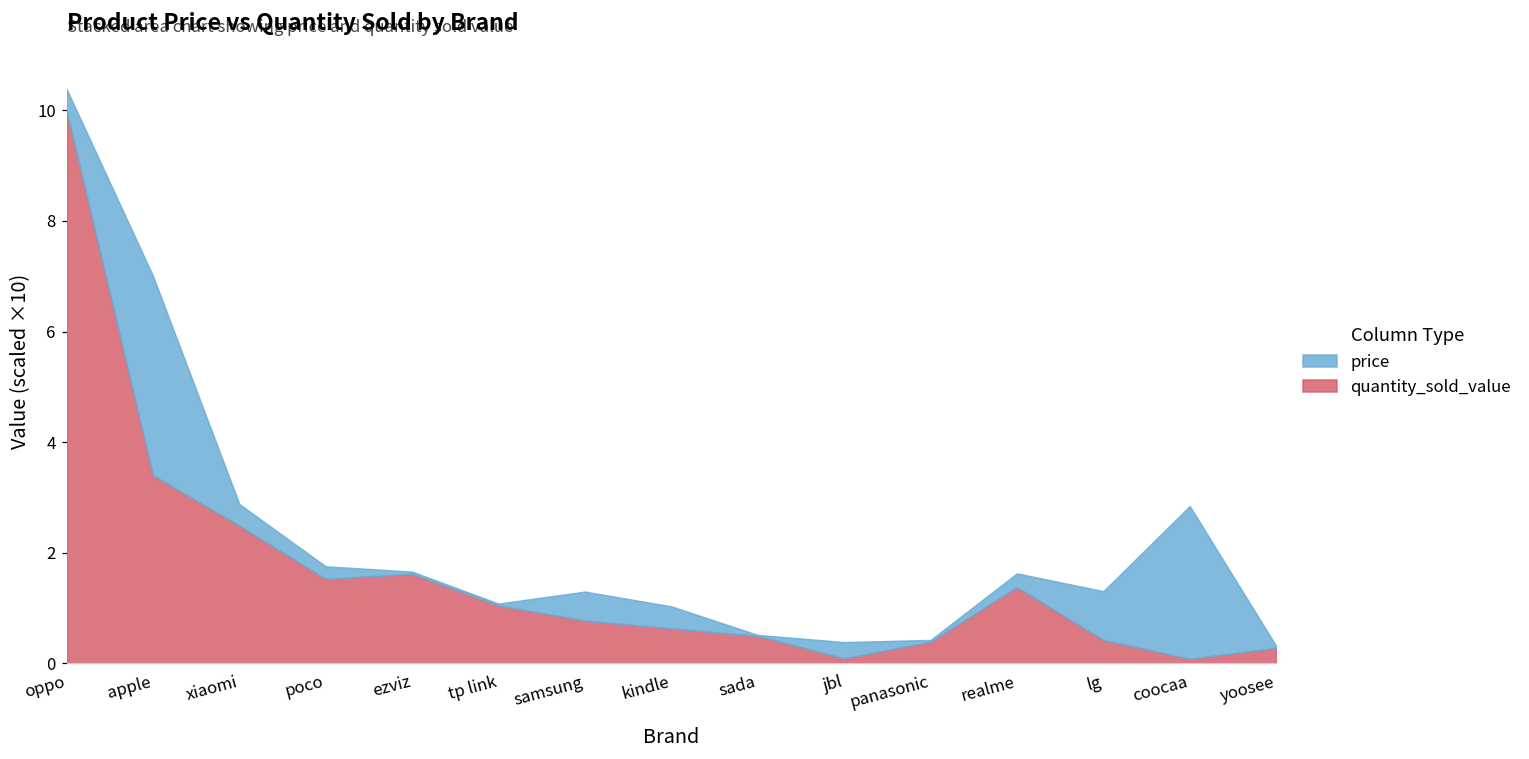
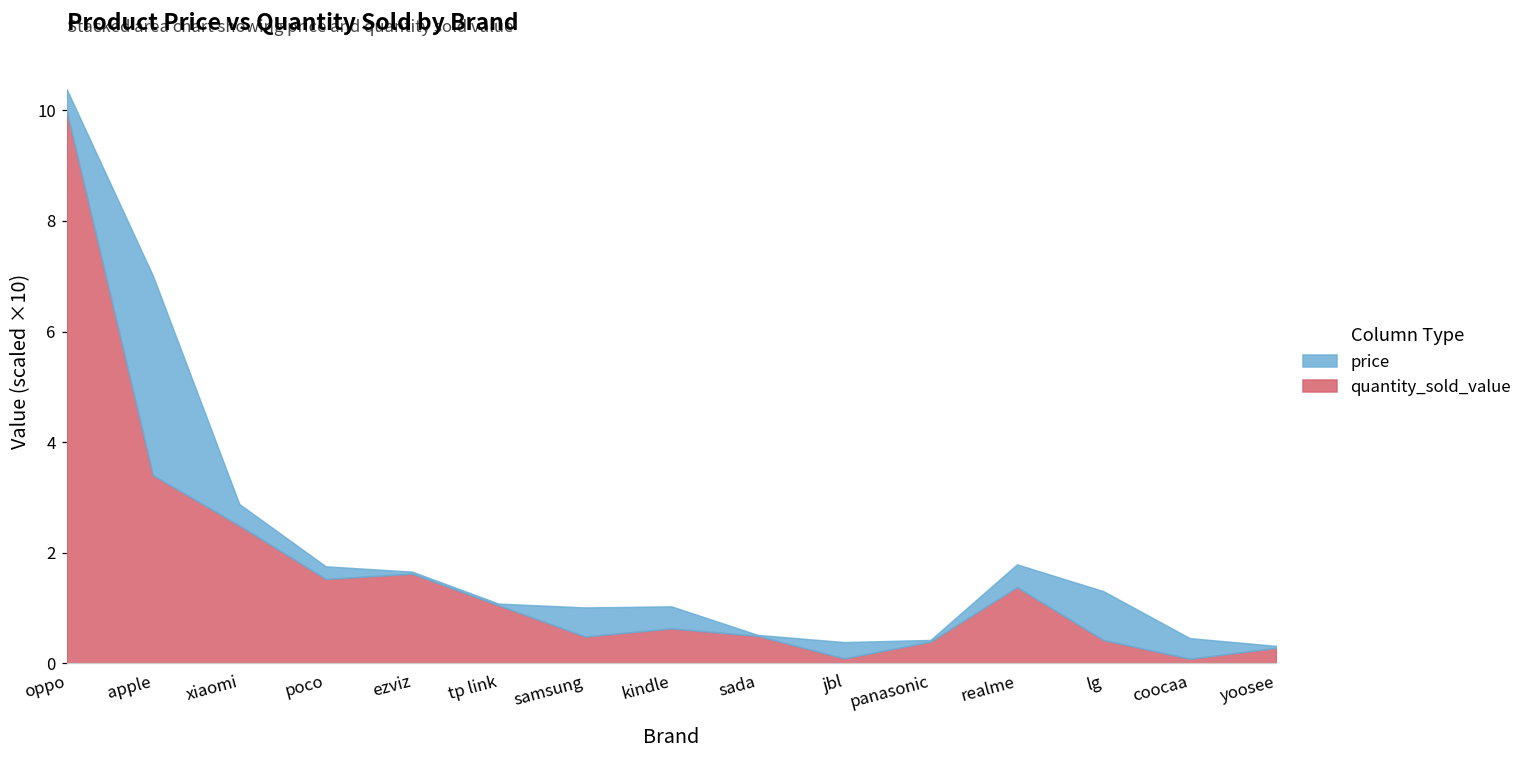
  {
    "quantity_sold_value": {
      "oppo": 10.0,
      "apple": 3.4,
      "xiaomi": 2.5,
      "poco": 1.5,
-     "samsung": 0.8,
+     "samsung": 0.5,
      "kindle": 0.6,
      "jbl": 0.1,
      "realme": 1.4,
      "lg": 0.4,
      "coocaa": 0.1
    },
    "price": {
      "oppo": 0.4,
      "apple": 3.6,
      "xiaomi": 0.4,
      "poco": 0.2,
      "samsung": 0.5,
      "kindle": 0.4,
      "jbl": 0.3,
-     "realme": 0.2,
+     "realme": 0.4,
      "lg": 0.9,
-     "coocaa": 2.8
+     "coocaa": 0.4
    }
  }
